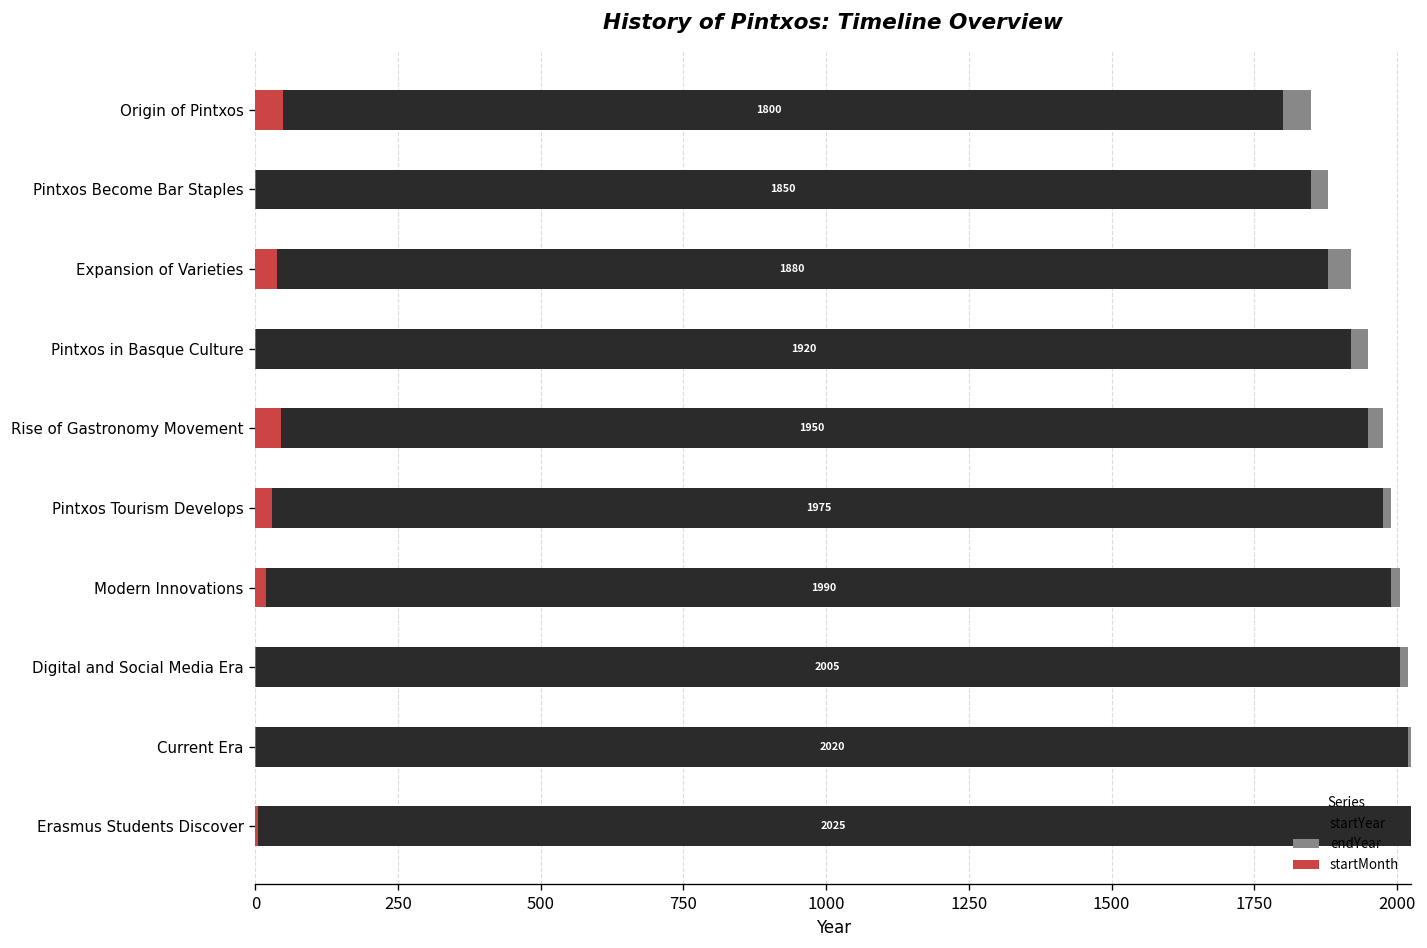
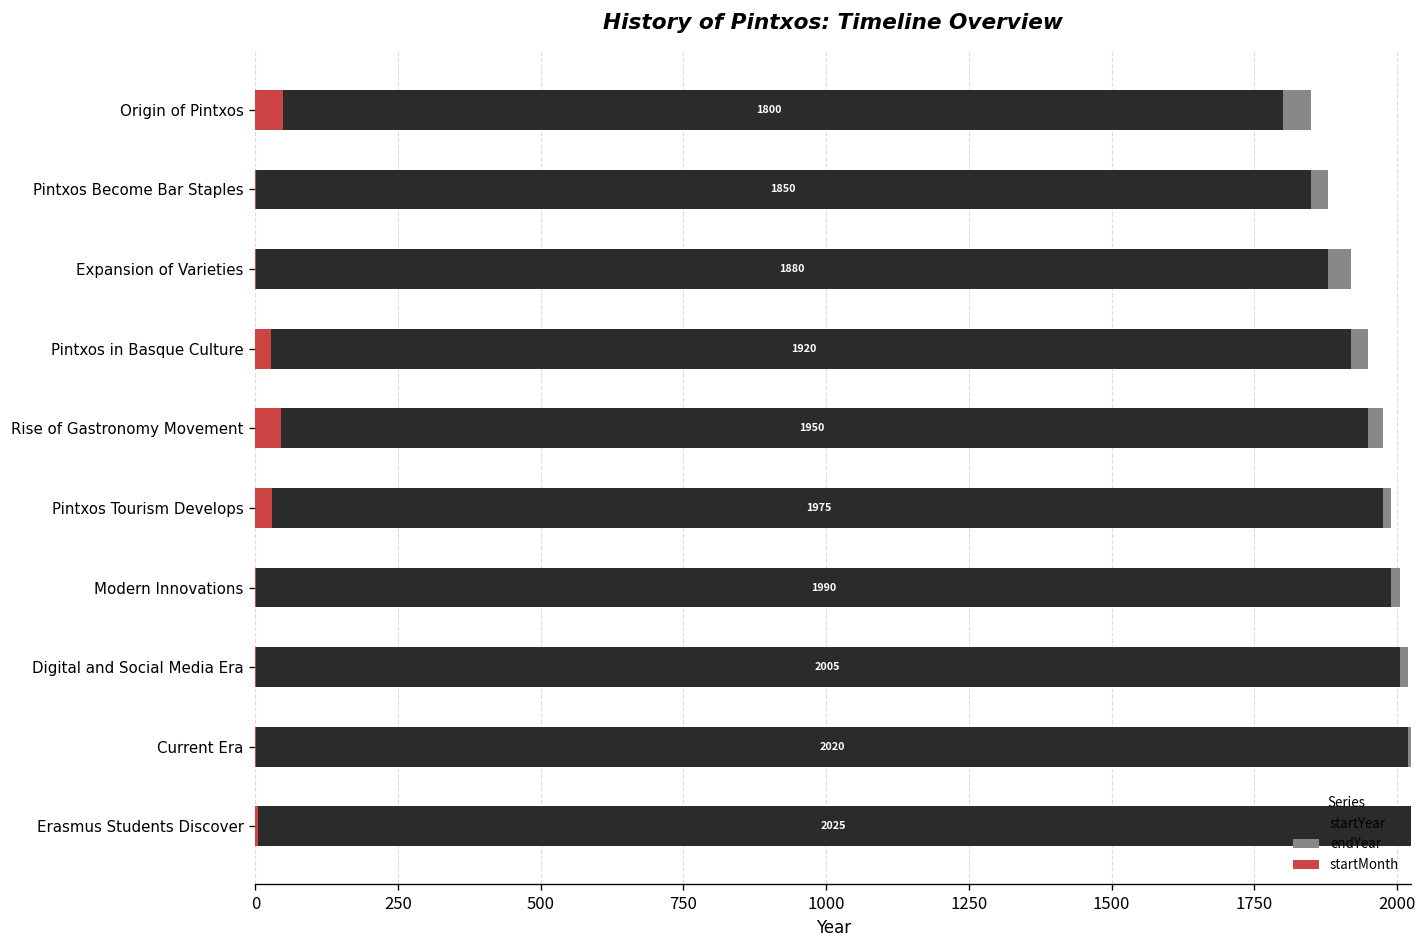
  {
    "startMonth": {
-     "Expansion of Varieties": 40,
-     "Pintxos in Basque Culture": 0,
-     "Modern Innovations": 20
+     "Expansion of Varieties": 0,
+     "Pintxos in Basque Culture": 30,
+     "Modern Innovations": 0
    }
  }
